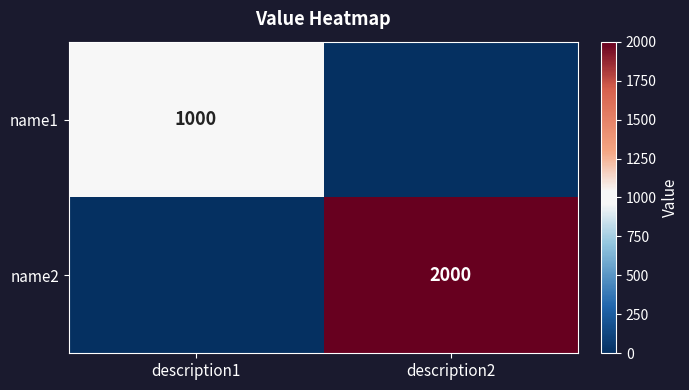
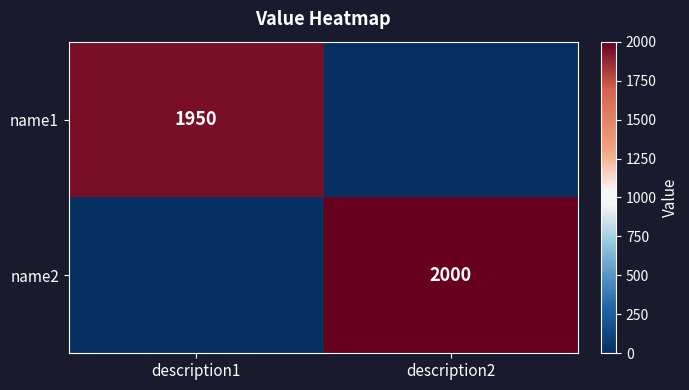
  {
    "name1": {
-     "description1": 1000
+     "description1": 1950
    },
    "name2": {
      "description2": 2000
    }
  }
